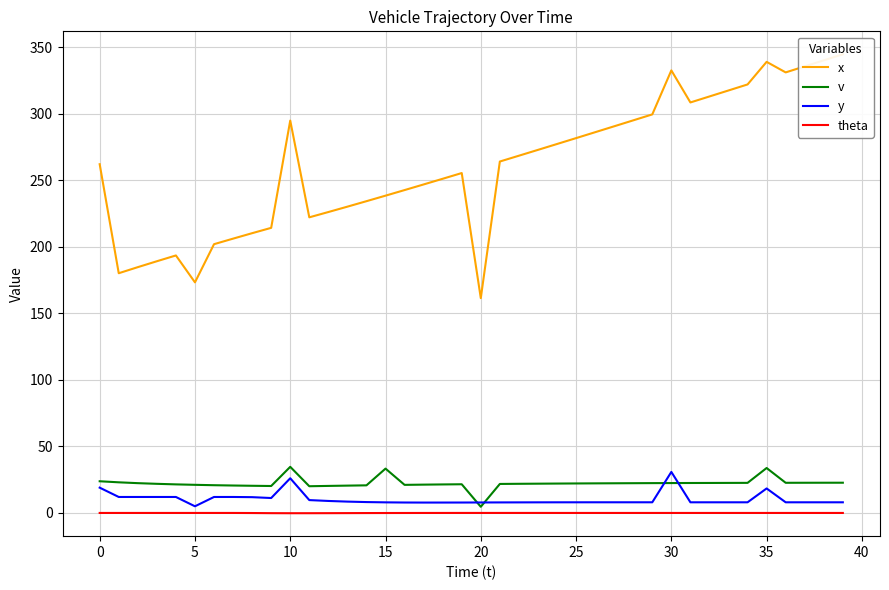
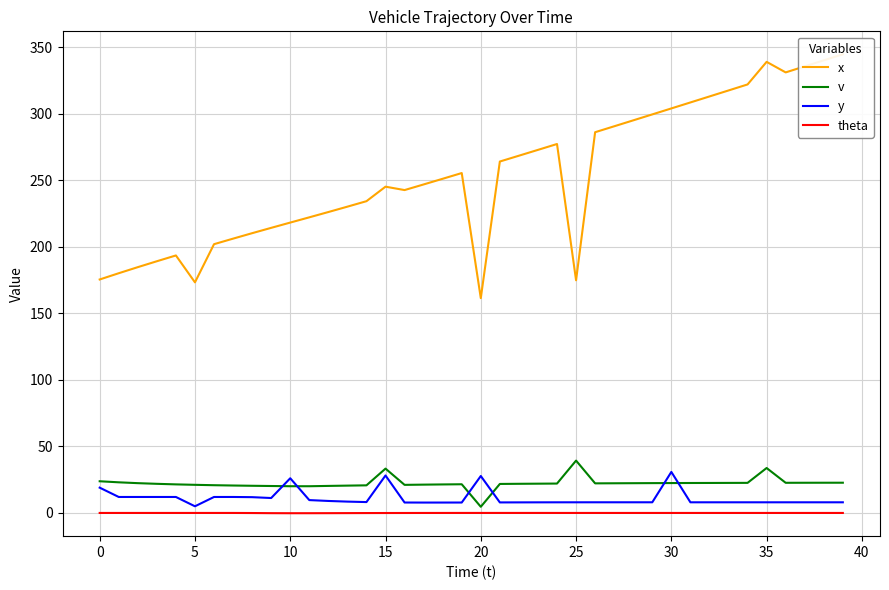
  {
    "x": {
-     "0": 262,
+     "0": 175,
      "5": 173,
-     "10": 295,
-     "15": 238,
+     "10": 218,
+     "15": 245,
      "20": 161,
-     "25": 282,
-     "30": 332,
+     "25": 175,
+     "30": 304,
      "35": 339
    },
    "v": {
      "0": 24,
      "5": 21,
-     "10": 35,
+     "10": 20,
      "15": 33,
      "20": 5,
-     "25": 22,
+     "25": 39,
      "30": 22,
      "35": 34
    },
    "y": {
      "0": 19,
      "5": 5,
      "10": 26,
-     "15": 8,
-     "20": 8,
+     "15": 28,
+     "20": 28,
      "25": 8,
      "30": 31,
-     "35": 18
+     "35": 8
    },
    "theta": {
      "0": 0,
      "5": 0,
      "10": 0,
      "15": 0,
      "20": 0,
      "25": 0,
      "30": 0,
      "35": 0
    }
  }
